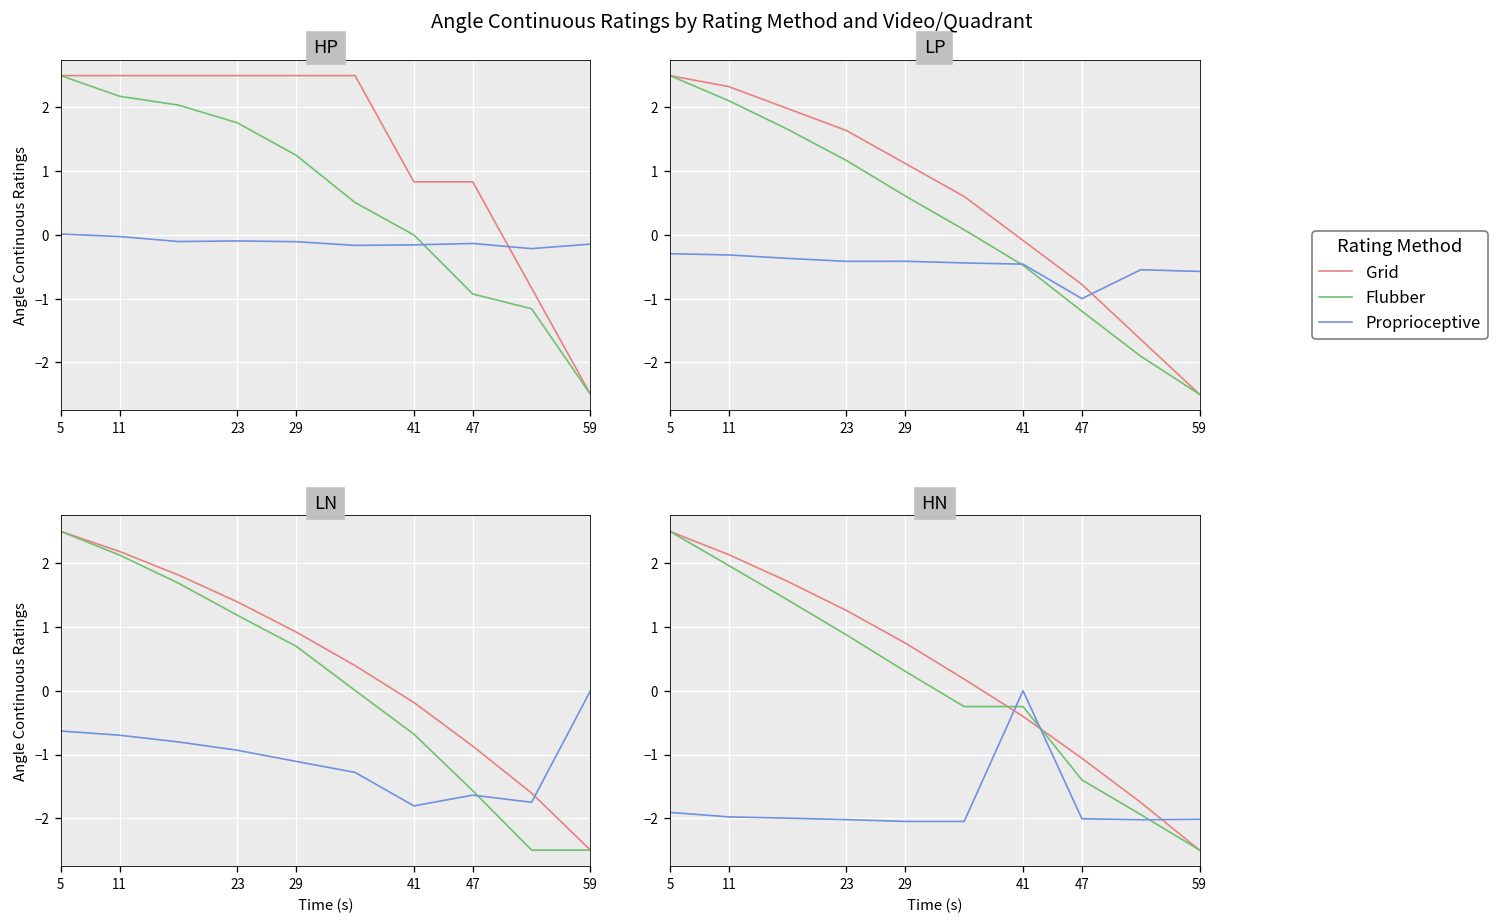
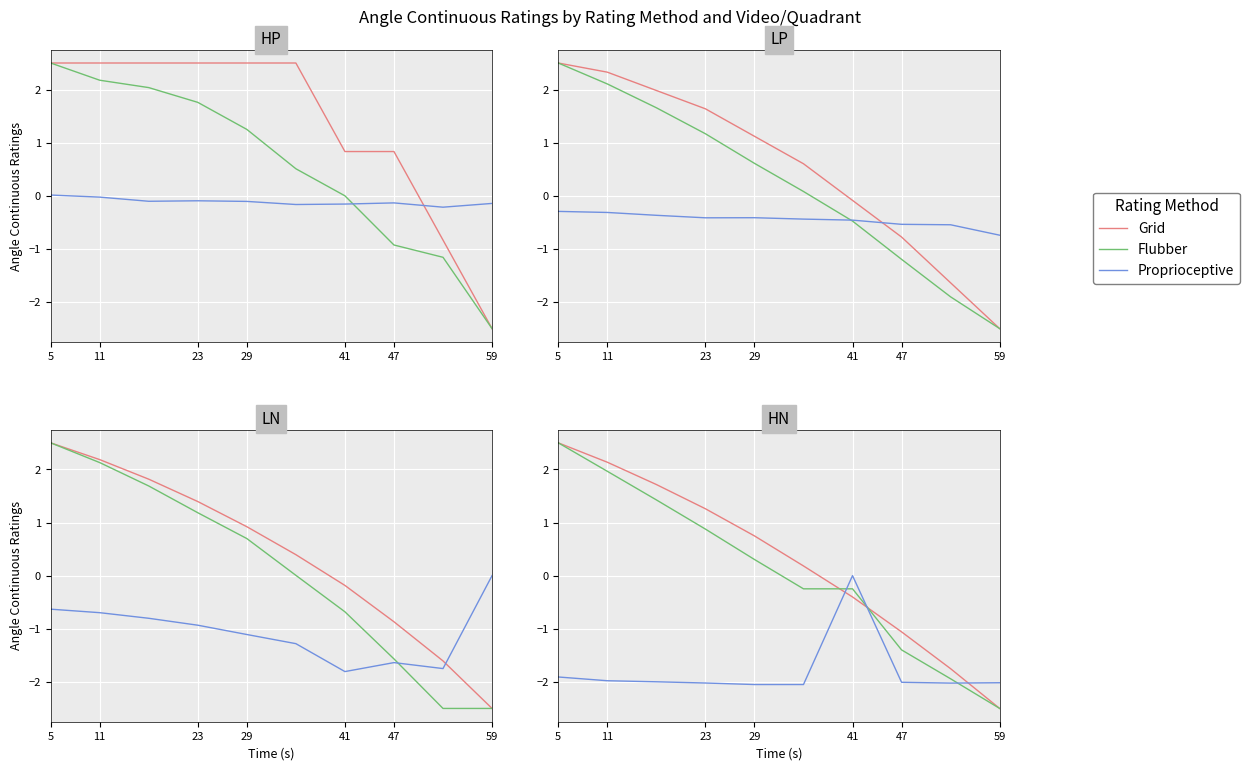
  {
    "HP": {
      "Grid": {
        "11": 2.5,
        "23": 2.5,
        "29": 2.5,
        "41": 0.8,
        "47": 0.8
      },
      "Flubber": {
        "11": 2.2,
        "23": 1.8,
        "29": 1.3,
        "41": 0.0,
        "47": -0.9
      },
      "Proprioceptive": {
        "11": 0.0,
        "23": -0.1,
        "29": -0.1,
        "41": -0.2,
        "47": -0.1,
        "59": -0.1
      }
    },
    "LP": {
      "Grid": {
        "11": 2.3,
        "23": 1.6,
        "29": 1.1,
        "41": -0.1,
        "47": -0.8
      },
      "Flubber": {
        "11": 2.1,
        "23": 1.2,
        "29": 0.6,
        "47": -1.2
      },
      "Proprioceptive": {
        "11": -0.3,
        "23": -0.4,
        "29": -0.4,
-       "47": -1.0,
-       "59": -0.6
+       "47": -0.5,
+       "59": -0.7
      }
    },
    "LN": {
      "Grid": {
        "11": 2.2,
        "23": 1.4,
        "29": 0.9,
        "41": -0.2,
        "47": -0.9
      },
      "Flubber": {
        "11": 2.1,
        "23": 1.2,
        "29": 0.7,
        "41": -0.7,
        "47": -1.6
      },
      "Proprioceptive": {
        "11": -0.7,
        "23": -0.9,
        "29": -1.1,
        "41": -1.8,
        "47": -1.6,
        "59": 0.0
      }
    },
    "HN": {
      "Grid": {
        "11": 2.1,
        "23": 1.3,
        "29": 0.7,
        "41": -0.4,
        "47": -1.1
      },
      "Flubber": {
        "11": 2.0,
        "23": 0.9,
        "29": 0.3,
        "41": -0.2,
        "47": -1.4
      },
      "Proprioceptive": {
        "11": -2.0,
        "23": -2.0,
        "29": -2.0,
        "41": 0.0,
        "47": -2.0,
        "59": -2.0
      }
    }
  }
